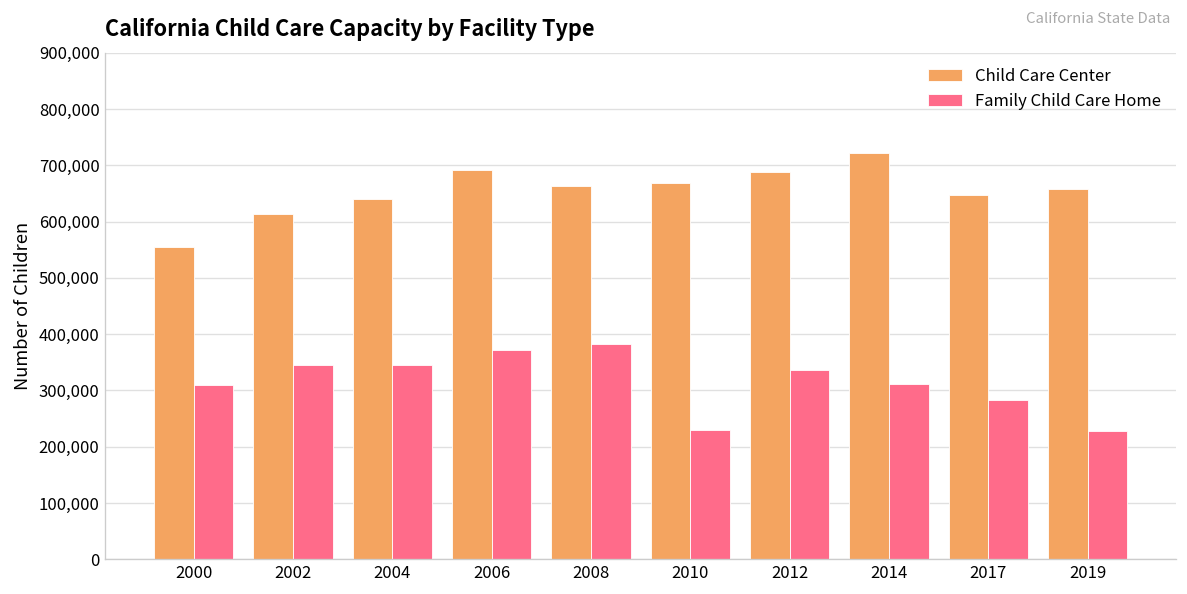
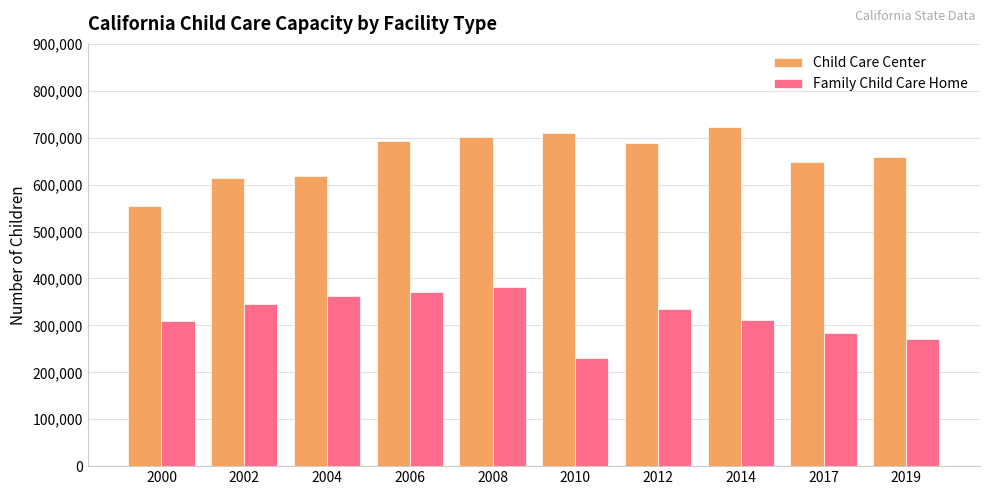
  {
    "Child Care Center": {
      "2000": "550,000",
      "2002": "610,000",
-     "2004": "640,000",
+     "2004": "620,000",
      "2006": "690,000",
-     "2008": "660,000",
-     "2010": "670,000",
+     "2008": "700,000",
+     "2010": "710,000",
      "2012": "690,000",
      "2014": "720,000",
      "2017": "650,000",
      "2019": "660,000"
    },
    "Family Child Care Home": {
      "2000": "310,000",
      "2002": "350,000",
-     "2004": "350,000",
+     "2004": "360,000",
      "2006": "370,000",
      "2008": "380,000",
      "2010": "230,000",
      "2012": "340,000",
      "2014": "310,000",
      "2017": "280,000",
-     "2019": "230,000"
+     "2019": "270,000"
    }
  }
